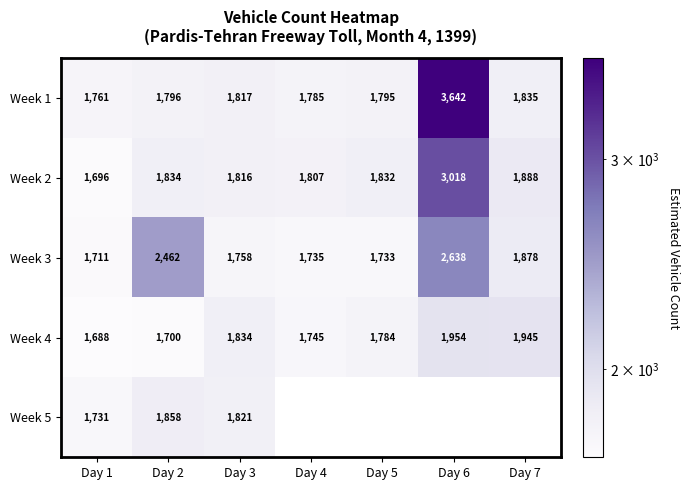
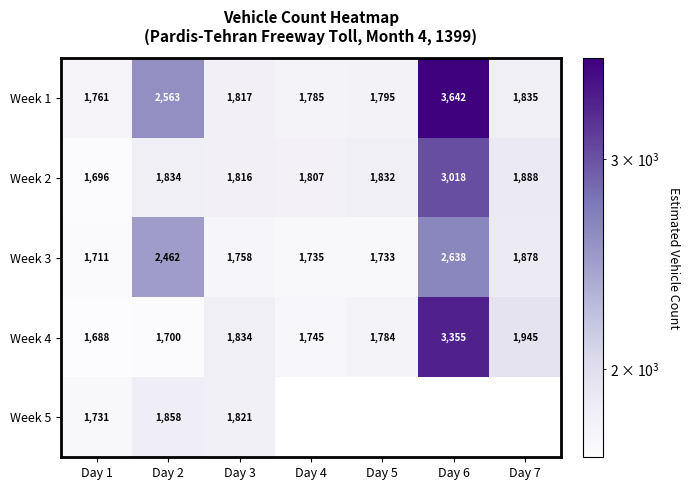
  {
    "Week 1": {
      "Day 1": "1,761",
-     "Day 2": "1,796",
+     "Day 2": "2,563",
      "Day 3": "1,817",
      "Day 4": "1,785",
      "Day 5": "1,795",
      "Day 6": "3,642",
      "Day 7": "1,835"
    },
    "Week 2": {
      "Day 1": "1,696",
      "Day 2": "1,834",
      "Day 3": "1,816",
      "Day 4": "1,807",
      "Day 5": "1,832",
      "Day 6": "3,018",
      "Day 7": "1,888"
    },
    "Week 3": {
      "Day 1": "1,711",
      "Day 2": "2,462",
      "Day 3": "1,758",
      "Day 4": "1,735",
      "Day 5": "1,733",
      "Day 6": "2,638",
      "Day 7": "1,878"
    },
    "Week 4": {
      "Day 1": "1,688",
      "Day 2": "1,700",
      "Day 3": "1,834",
      "Day 4": "1,745",
      "Day 5": "1,784",
-     "Day 6": "1,954",
+     "Day 6": "3,355",
      "Day 7": "1,945"
    },
    "Week 5": {
      "Day 1": "1,731",
      "Day 2": "1,858",
      "Day 3": "1,821"
    }
  }
